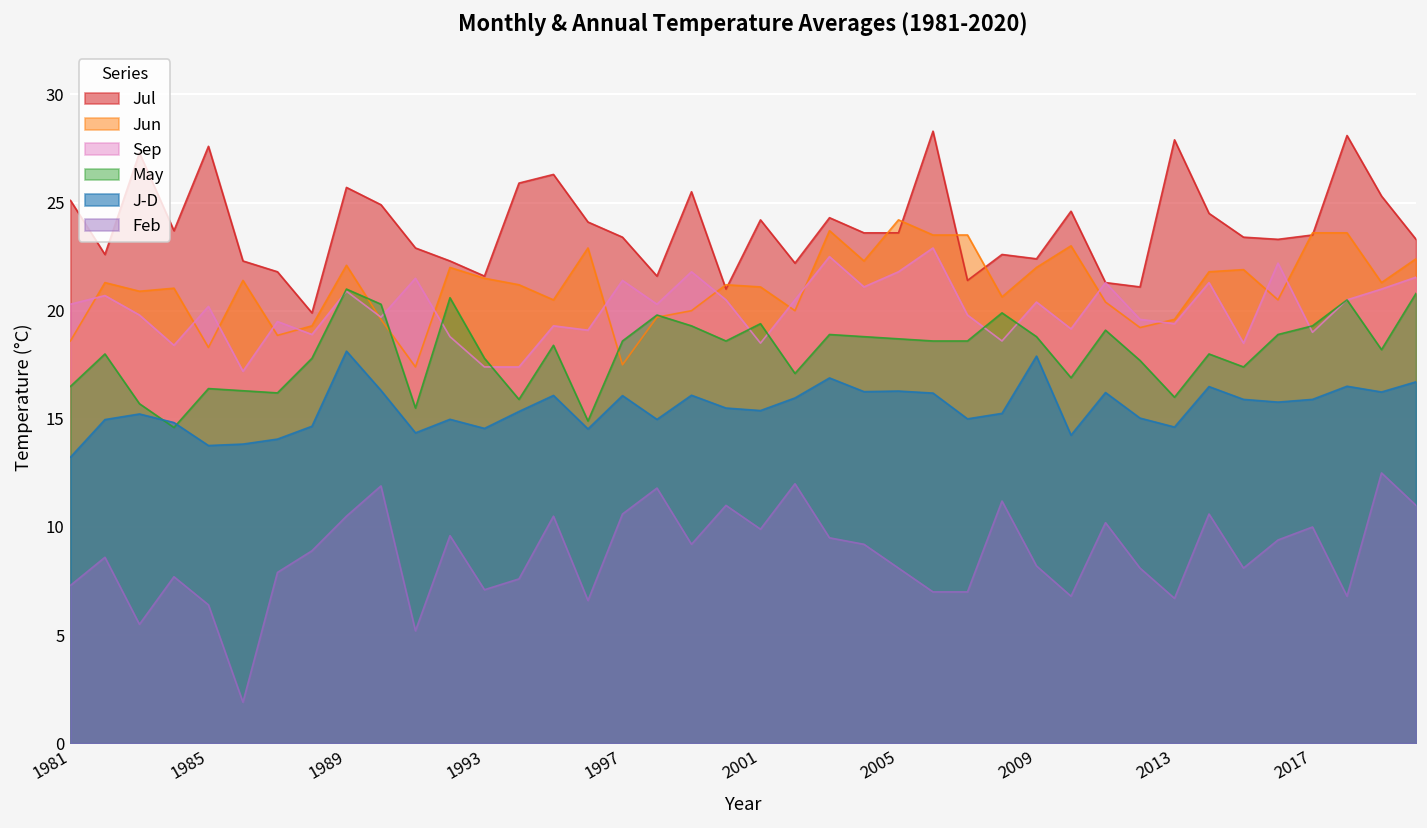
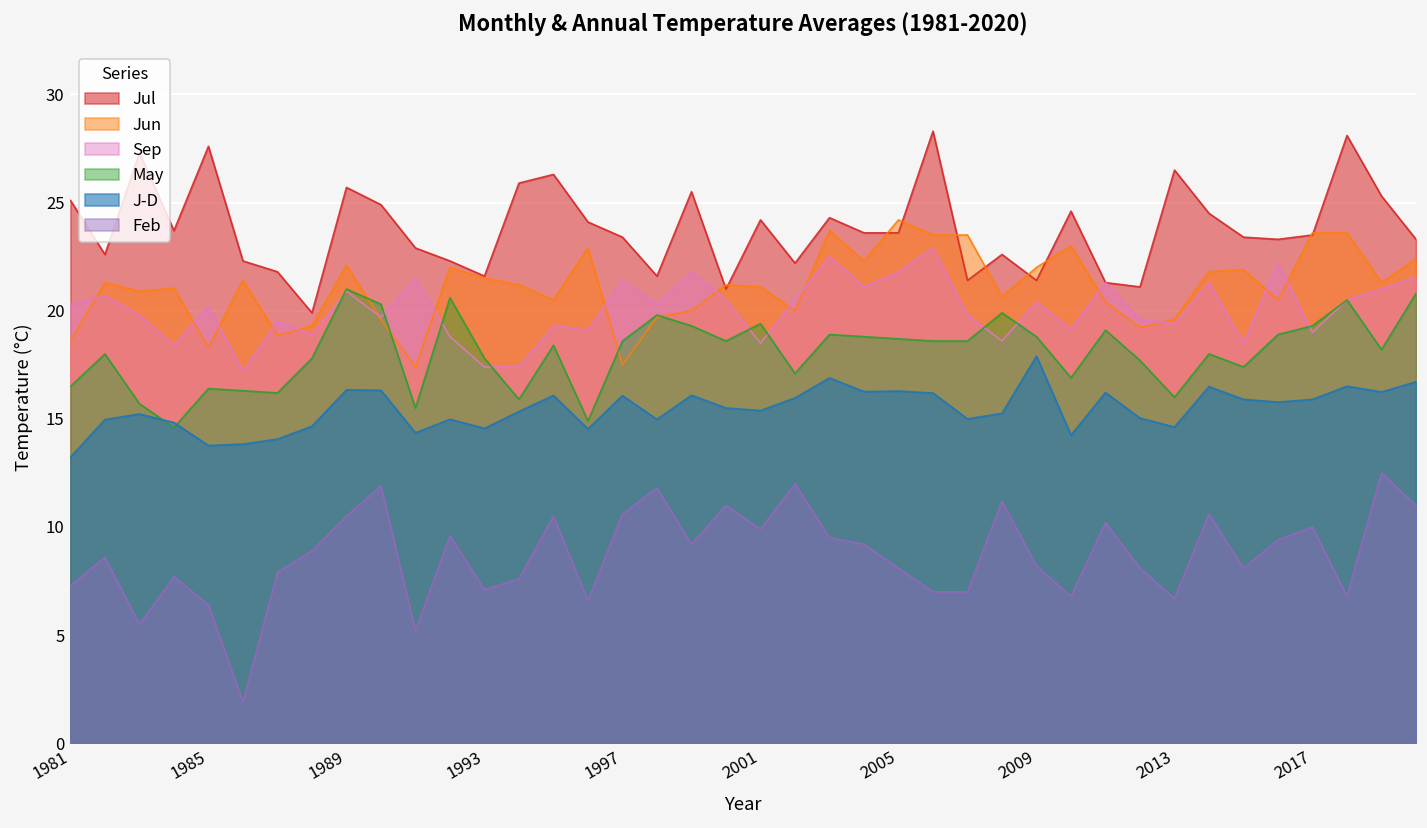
  {
    "Jul": {
      "1981": 25.1,
      "1985": 27.6,
      "1989": 25.7,
      "1997": 23.4,
      "2001": 24.2,
      "2005": 23.6,
-     "2009": 22.4,
-     "2013": 27.9
+     "2009": 21.4,
+     "2013": 26.5
    },
    "Jun": {
      "1981": 18.6,
      "1985": 18.3,
      "1989": 22.1,
      "1997": 17.5,
      "2001": 21.1,
      "2005": 24.2,
      "2009": 22.0,
      "2013": 19.6
    },
    "May": {
      "1981": 16.5,
      "1985": 16.4,
      "1993": 17.8,
      "1997": 18.6,
      "2001": 19.4,
      "2005": 18.7,
      "2009": 18.8,
      "2013": 16.0,
      "2017": 19.3
    },
    "J-D": {
      "1981": 13.2,
      "1985": 13.8,
-     "1989": 18.1,
+     "1989": 16.3,
      "1993": 14.6,
      "1997": 16.1,
      "2001": 15.4,
      "2005": 16.3,
      "2009": 17.9,
      "2013": 14.6,
      "2017": 15.9
    }
  }
